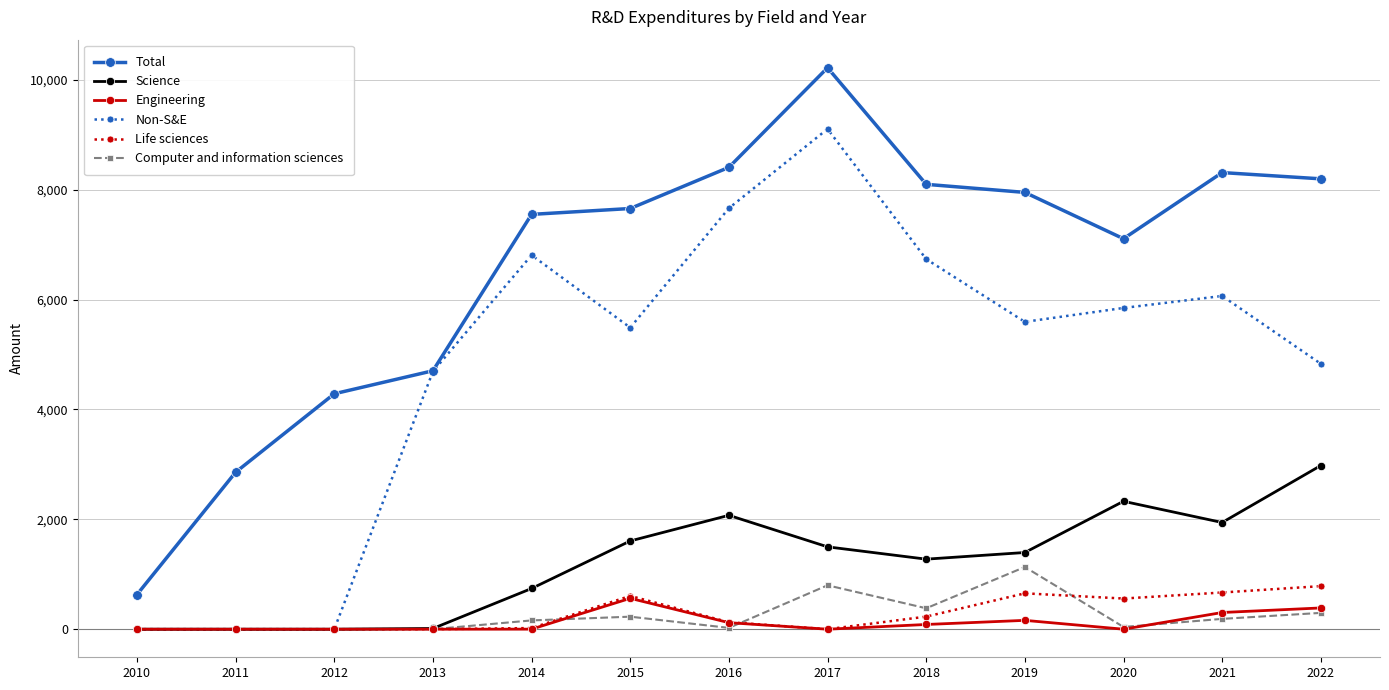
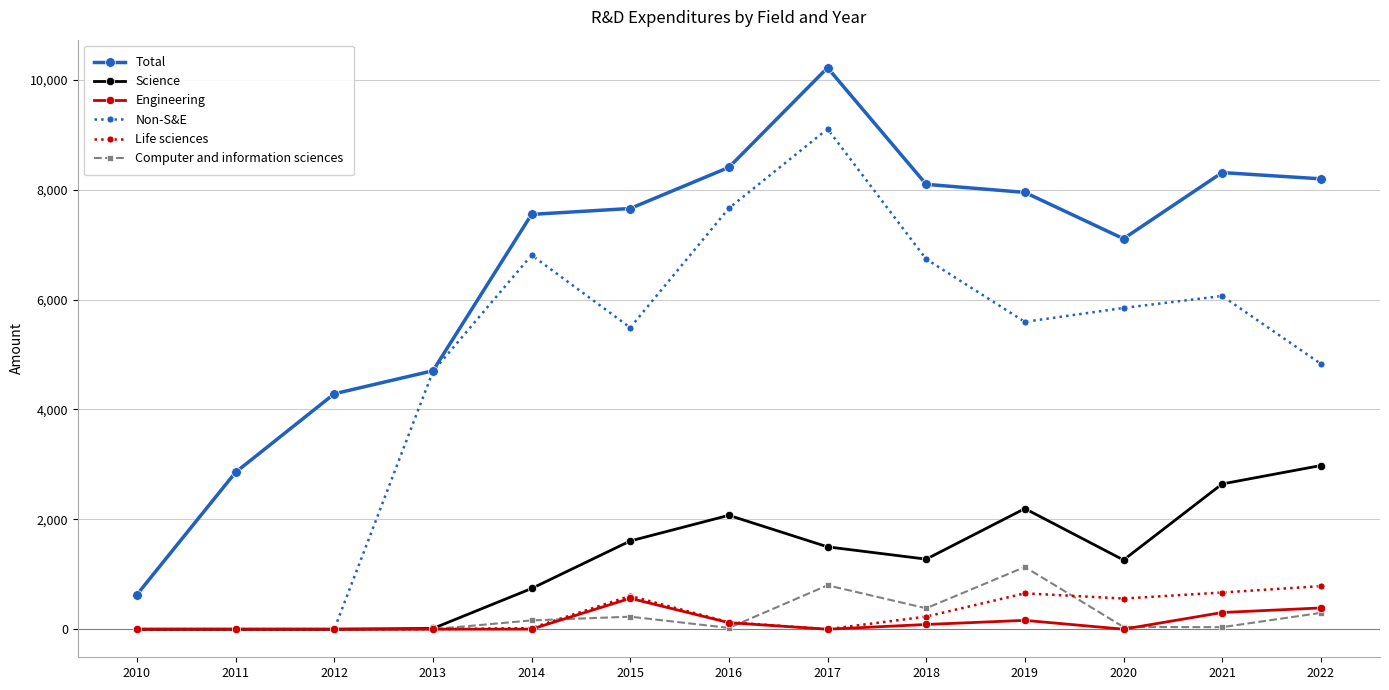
  {
    "Science": {
      "2014": "700",
      "2015": "1,600",
      "2016": "2,100",
      "2017": "1,500",
      "2018": "1,300",
-     "2019": "1,400",
-     "2020": "2,300",
-     "2021": "1,900",
+     "2019": "2,200",
+     "2020": "1,300",
+     "2021": "2,600",
      "2022": "3,000"
    },
    "Computer and information sciences": {
      "2014": "200",
      "2015": "200",
      "2016": "0",
      "2017": "800",
      "2018": "400",
      "2019": "1,100",
-     "2021": "200",
+     "2021": "0",
      "2022": "300"
    }
  }
